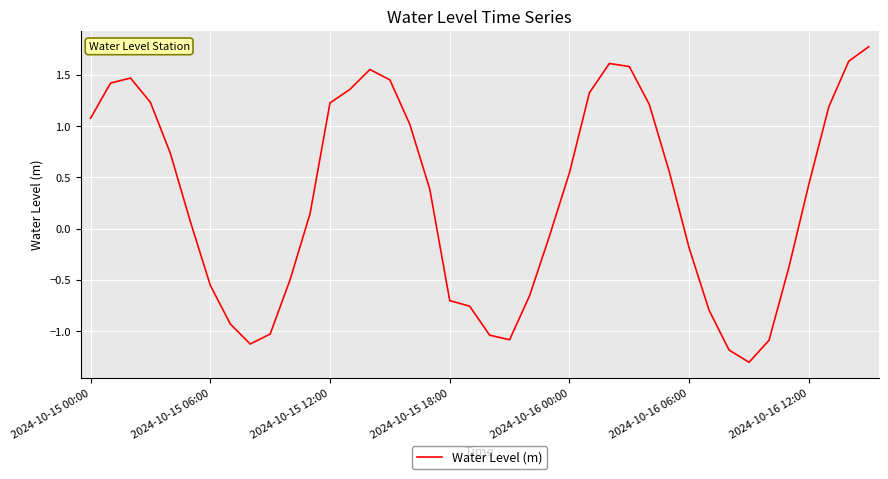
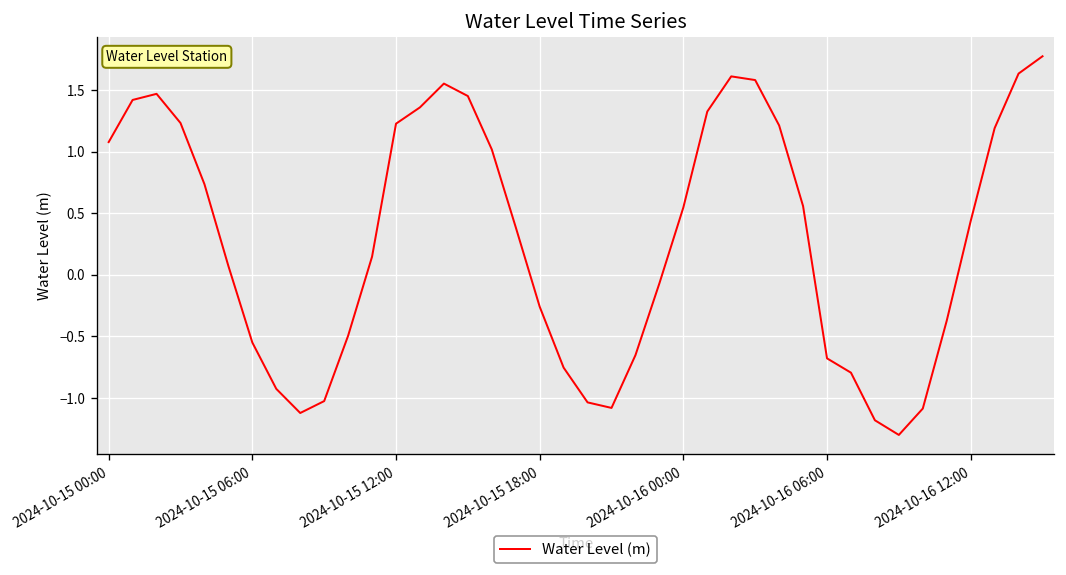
  {
    "2024-10-15 00:00": 1.08,
    "2024-10-15 06:00": -0.55,
    "2024-10-15 12:00": 1.23,
-   "2024-10-15 18:00": -0.70,
+   "2024-10-15 18:00": -0.26,
    "2024-10-16 00:00": 0.55,
-   "2024-10-16 06:00": -0.19,
+   "2024-10-16 06:00": -0.68,
    "2024-10-16 12:00": 0.44
  }
